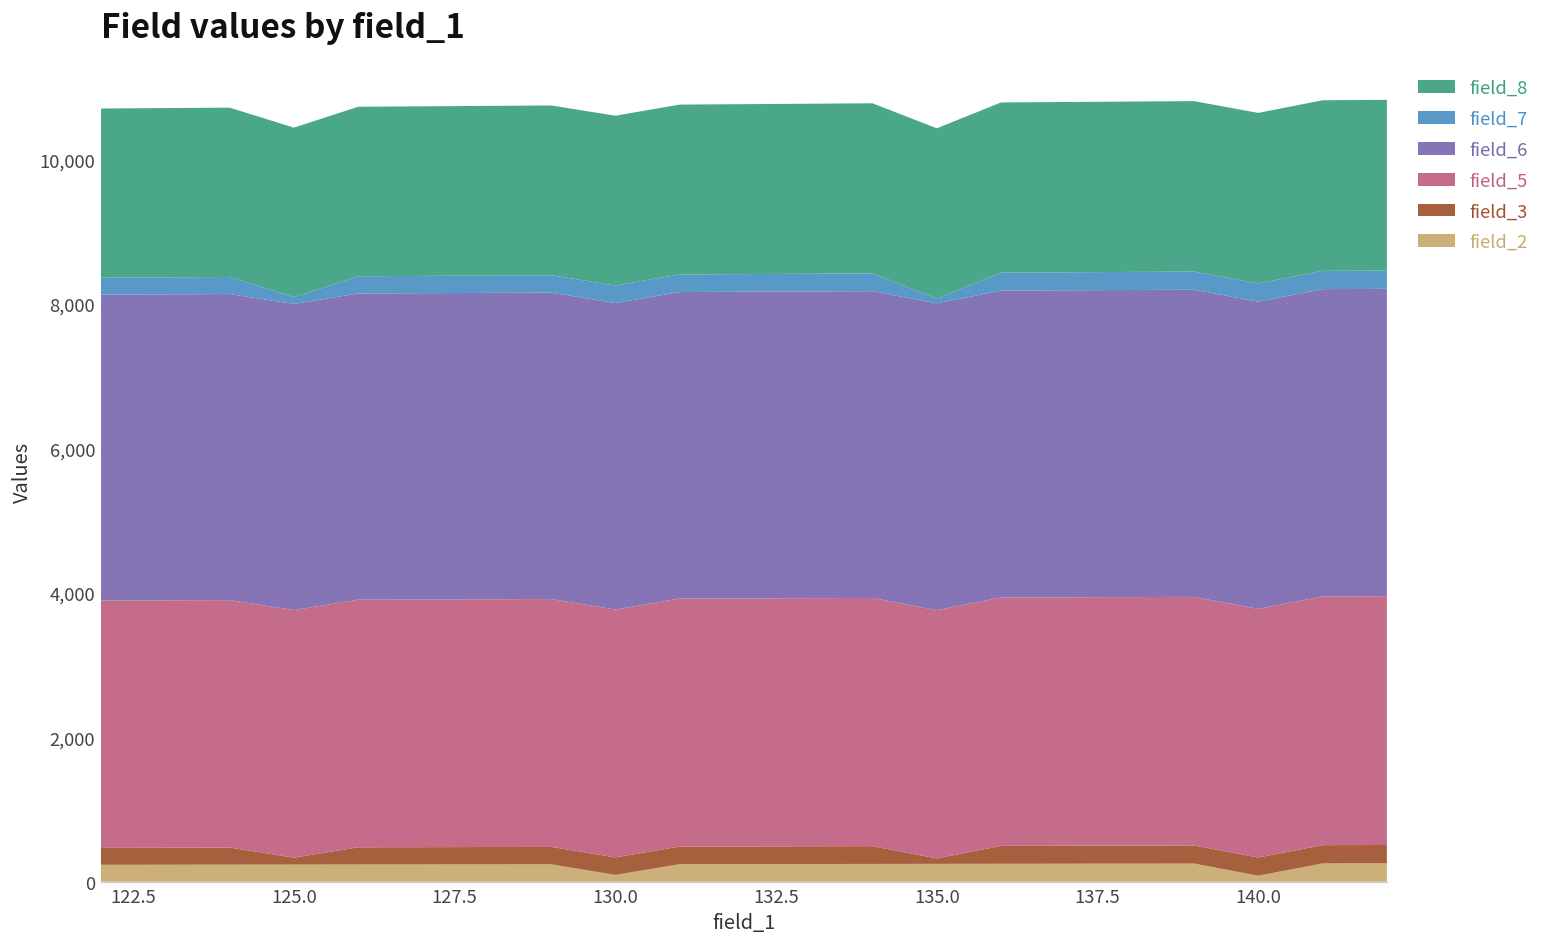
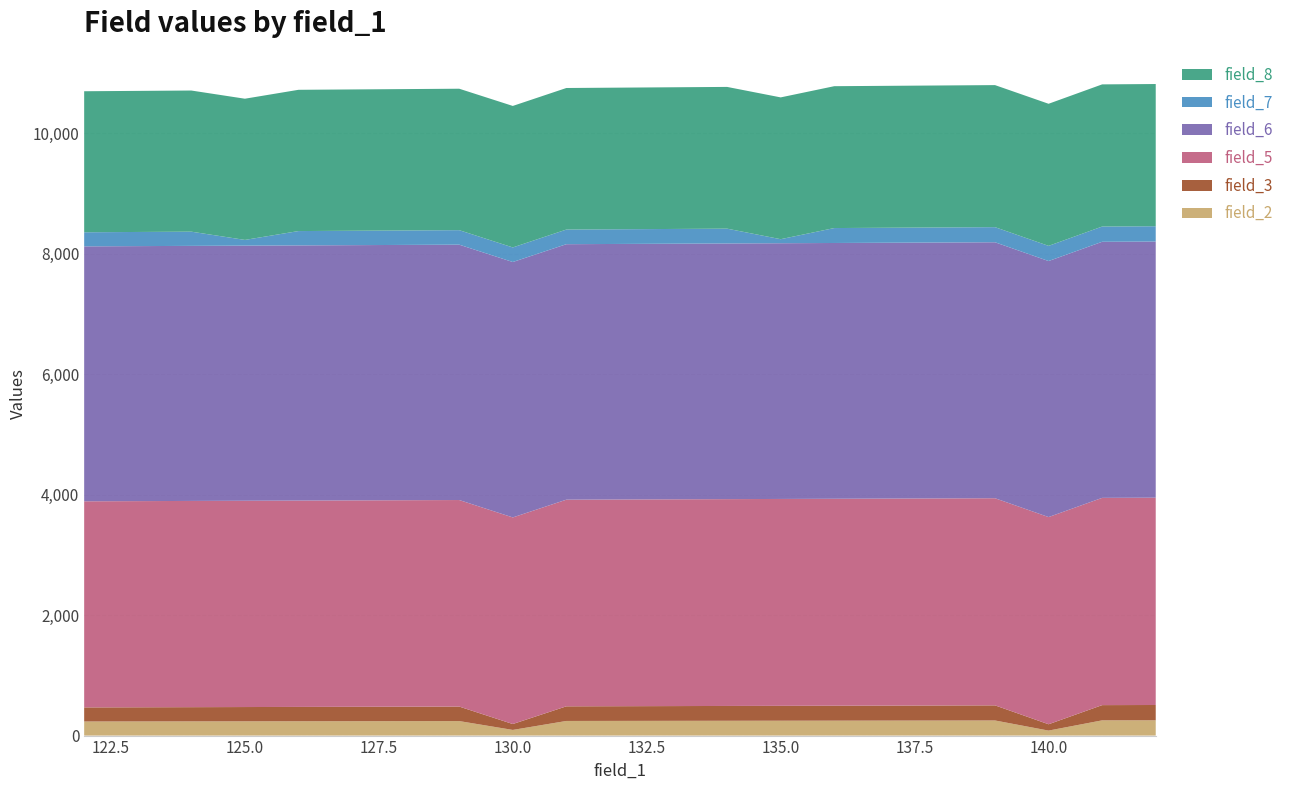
  {
    "field_2": {
      "125.0": "200",
      "130.0": "100",
      "135.0": "200",
      "140.0": "100"
    },
    "field_3": {
-     "125.0": "100",
-     "130.0": "200",
-     "135.0": "100",
-     "140.0": "300"
+     "125.0": "200",
+     "130.0": "100",
+     "135.0": "200",
+     "140.0": "100"
    },
    "field_5": {
      "125.0": "3,400",
      "130.0": "3,400",
      "135.0": "3,400",
      "140.0": "3,400"
    },
    "field_6": {
      "125.0": "4,200",
      "130.0": "4,200",
      "135.0": "4,200",
      "140.0": "4,300"
    },
    "field_7": {
      "125.0": "100",
      "130.0": "200",
      "135.0": "100",
      "140.0": "300"
    },
    "field_8": {
      "125.0": "2,300",
      "130.0": "2,400",
      "135.0": "2,400",
      "140.0": "2,400"
    }
  }
